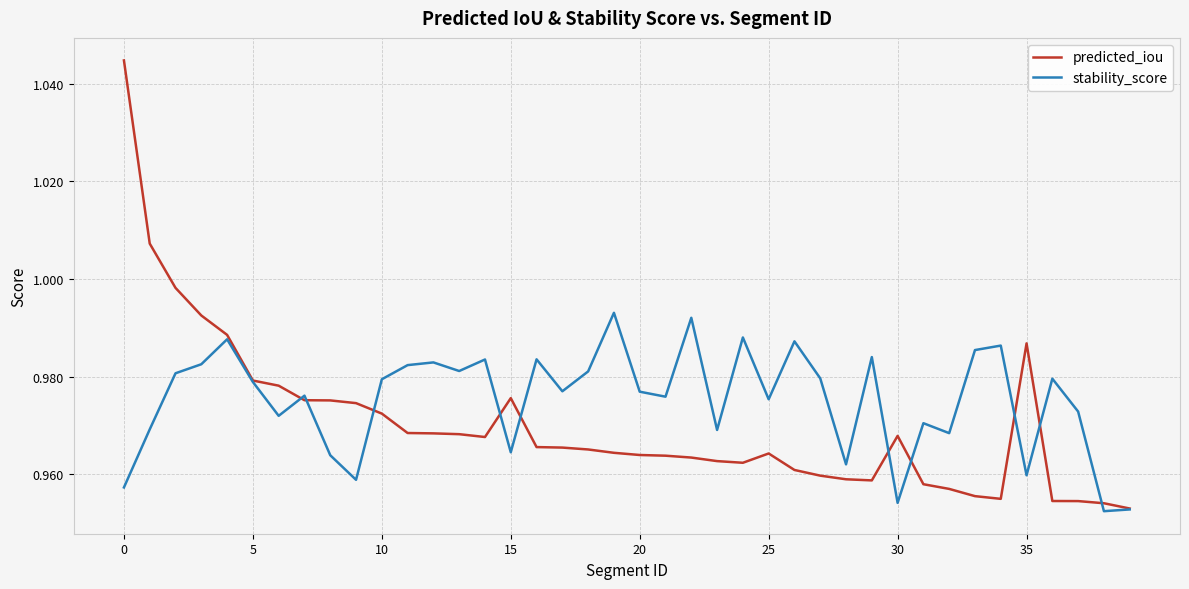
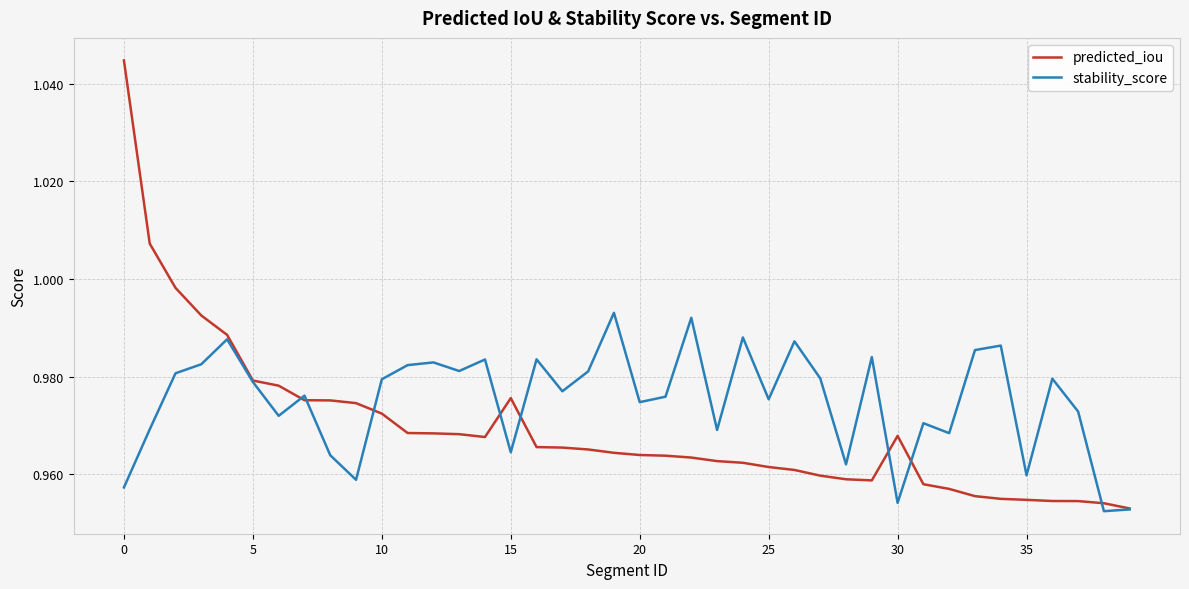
  {
    "predicted_iou": {
      "0": 1.045,
      "10": 0.972,
      "15": 0.976,
      "20": 0.964,
-     "25": 0.964,
+     "25": 0.961,
      "30": 0.968,
-     "35": 0.987
+     "35": 0.955
    },
    "stability_score": {
      "0": 0.957,
      "10": 0.979,
      "15": 0.964,
-     "20": 0.977,
+     "20": 0.975,
      "25": 0.975,
      "30": 0.954,
      "35": 0.960
    }
  }
